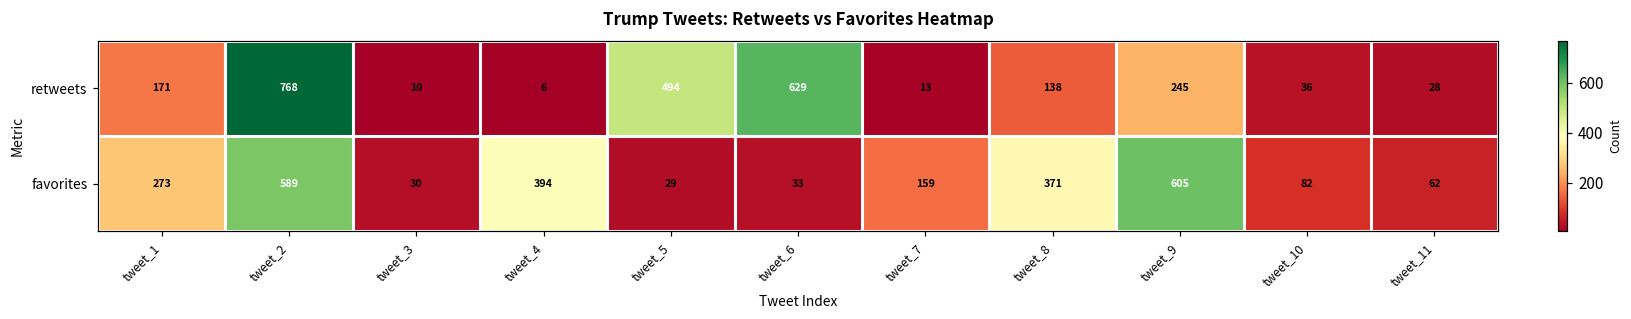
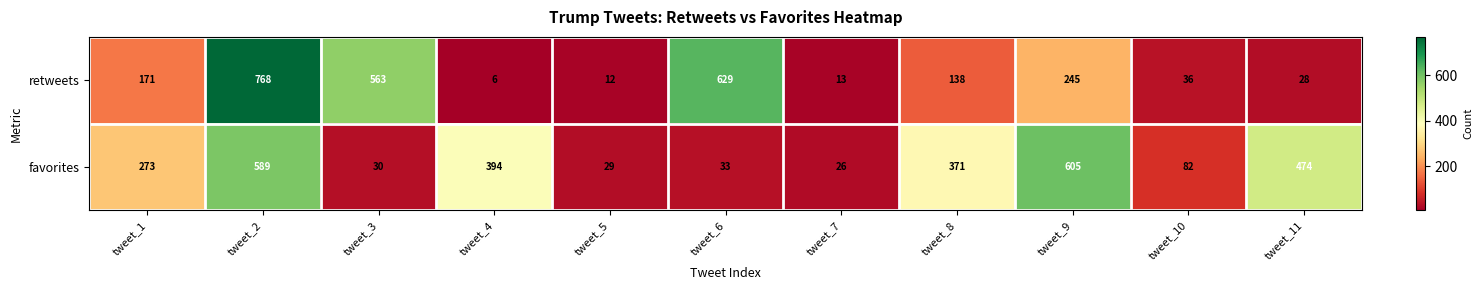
  {
    "retweets": {
      "tweet_1": 171,
      "tweet_2": 768,
-     "tweet_3": 10,
+     "tweet_3": 563,
      "tweet_4": 6,
-     "tweet_5": 494,
+     "tweet_5": 12,
      "tweet_6": 629,
      "tweet_7": 13,
      "tweet_8": 138,
      "tweet_9": 245,
      "tweet_10": 36,
      "tweet_11": 28
    },
    "favorites": {
      "tweet_1": 273,
      "tweet_2": 589,
      "tweet_3": 30,
      "tweet_4": 394,
      "tweet_5": 29,
      "tweet_6": 33,
-     "tweet_7": 159,
+     "tweet_7": 26,
      "tweet_8": 371,
      "tweet_9": 605,
      "tweet_10": 82,
-     "tweet_11": 62
+     "tweet_11": 474
    }
  }
